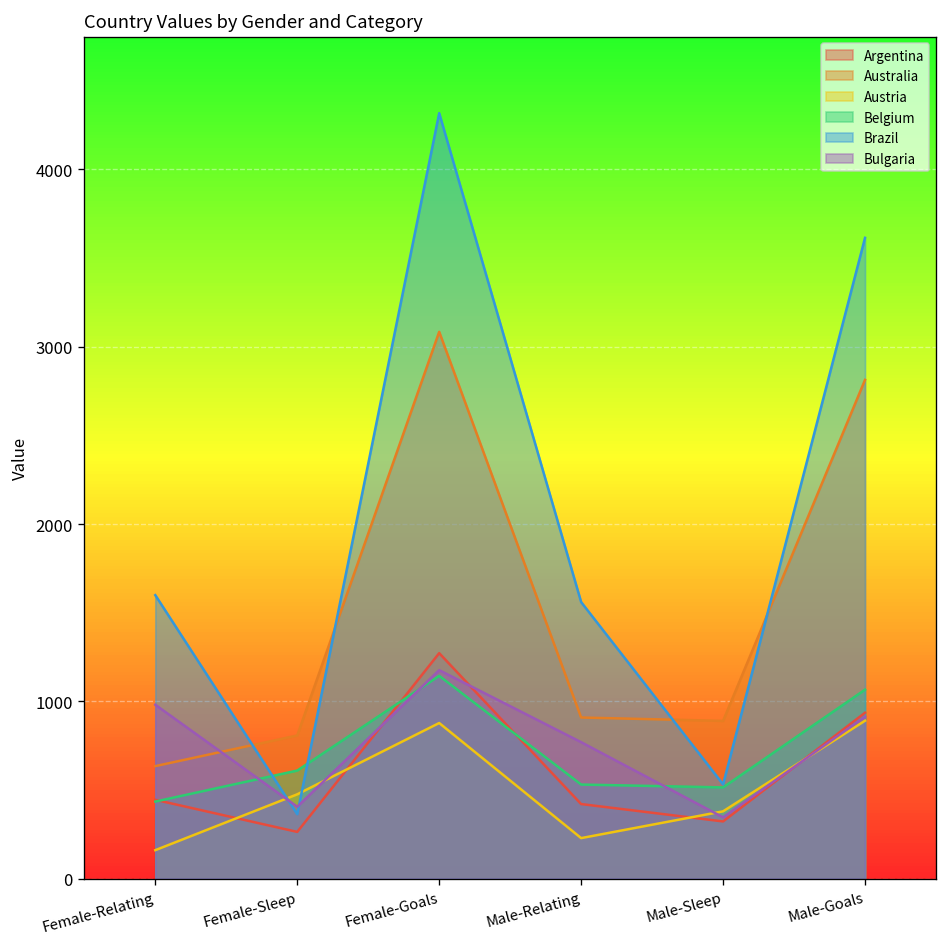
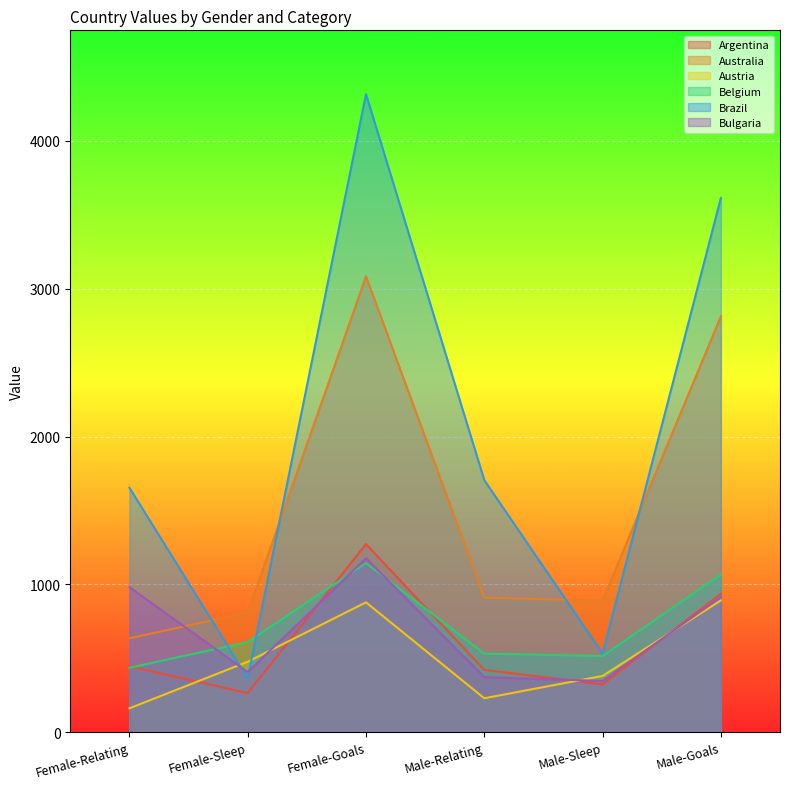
  {
    "Belgium": {
      "Female-Sleep": 610,
      "Female-Goals": 1140,
      "Male-Relating": 530,
      "Male-Goals": 1070
    },
    "Brazil": {
-     "Female-Relating": 1600,
+     "Female-Relating": 1650,
      "Female-Sleep": 360,
      "Female-Goals": 4320,
-     "Male-Relating": 1560,
+     "Male-Relating": 1710,
      "Male-Goals": 3610
    },
    "Bulgaria": {
      "Female-Relating": 980,
      "Female-Sleep": 410,
      "Female-Goals": 1180,
-     "Male-Relating": 770,
+     "Male-Relating": 370,
      "Male-Sleep": 350,
      "Male-Goals": 910
    }
  }
